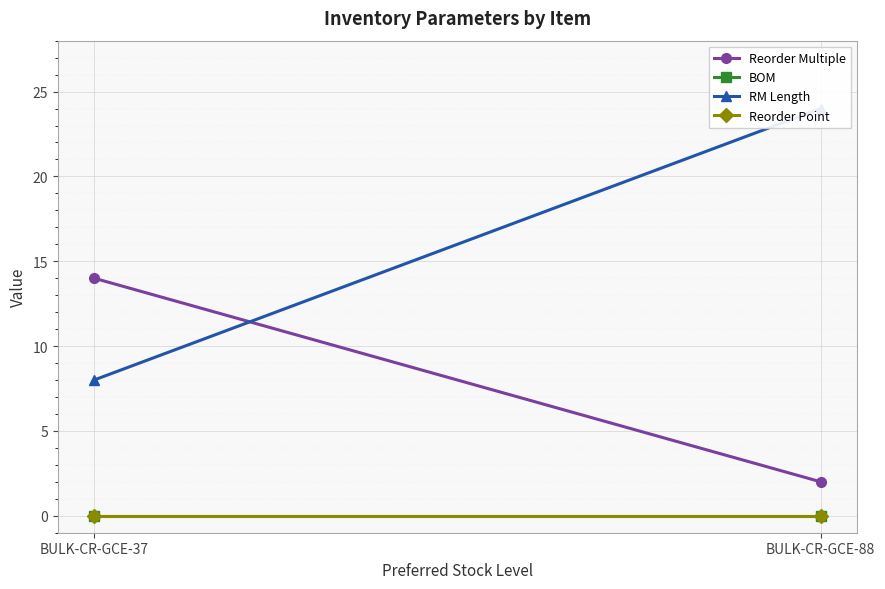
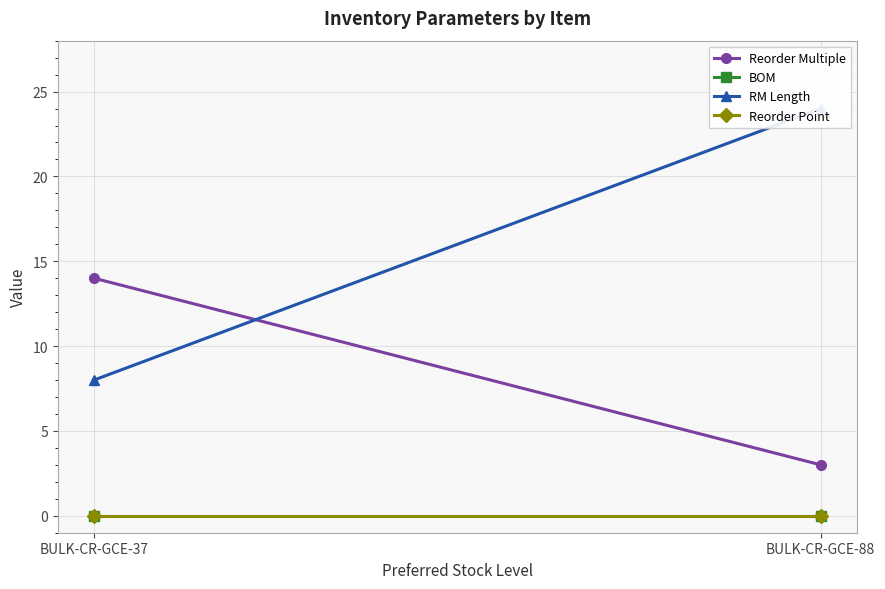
  {
    "Reorder Multiple": {
      "BULK-CR-GCE-37": 14,
-     "BULK-CR-GCE-88": 2
+     "BULK-CR-GCE-88": 3
    },
    "Reorder Point": {
      "BULK-CR-GCE-37": 0,
      "BULK-CR-GCE-88": 0
    },
    "RM Length": {
      "BULK-CR-GCE-37": 8
    }
  }
